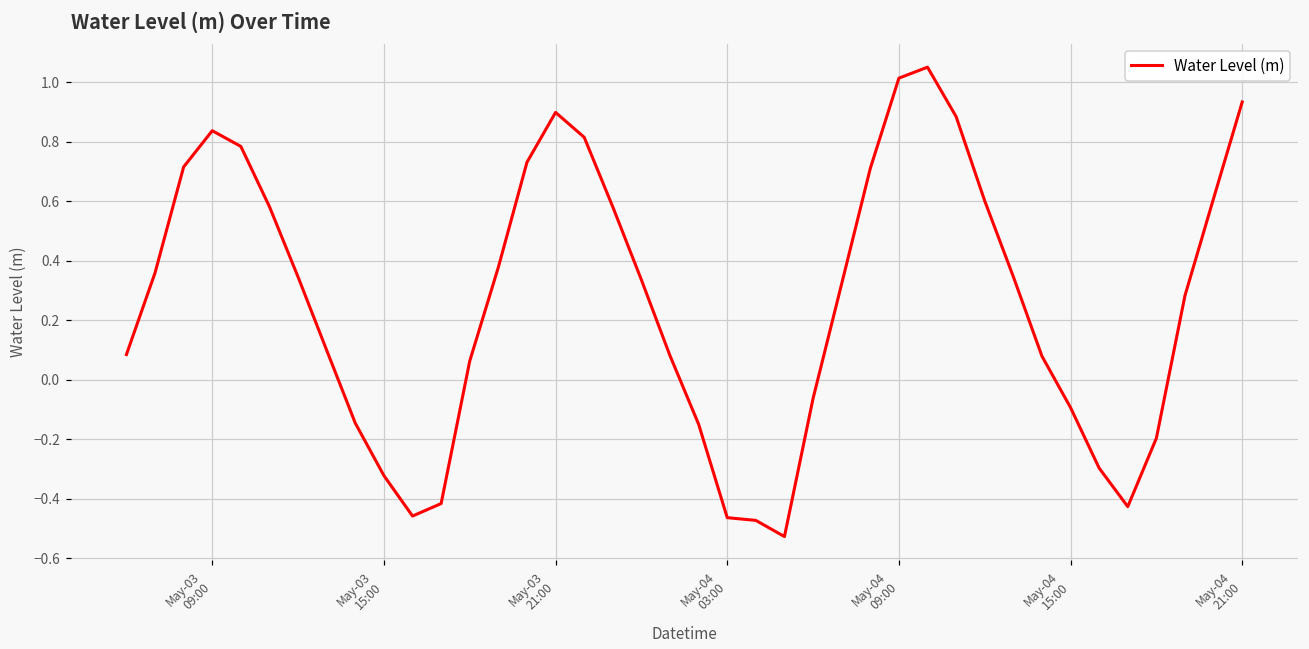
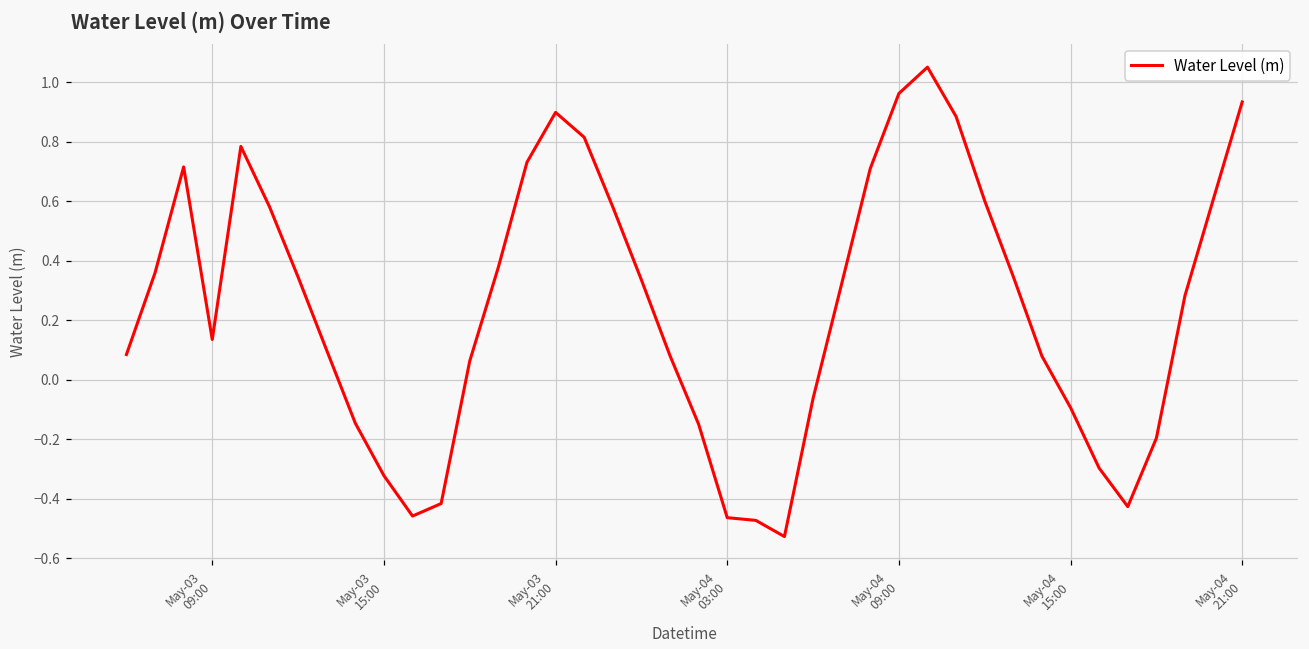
  {
-   "May-03 09:00": 0.84,
+   "May-03 09:00": 0.14,
    "May-03 15:00": -0.32,
    "May-03 21:00": 0.90,
    "May-04 03:00": -0.46,
-   "May-04 09:00": 1.01,
+   "May-04 09:00": 0.96,
    "May-04 15:00": -0.09,
    "May-04 21:00": 0.93
  }
